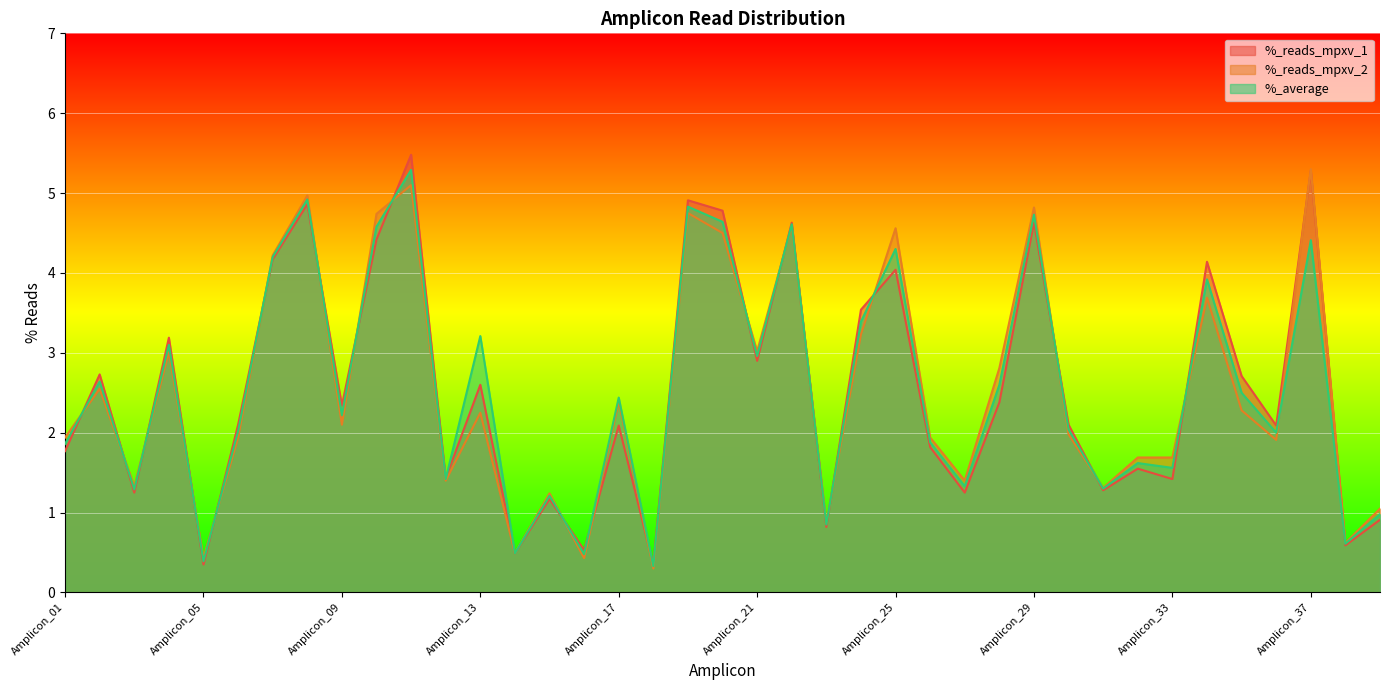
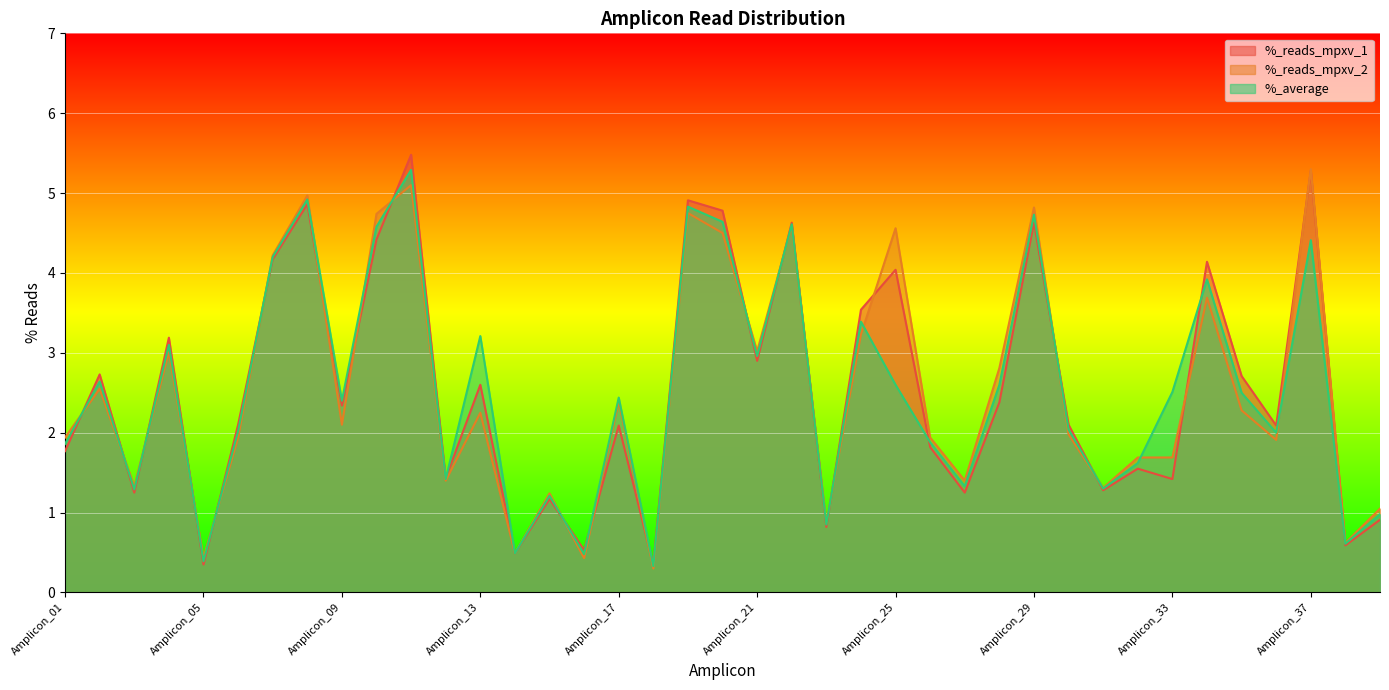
  {
    "%_average": {
      "Amplicon_01": 1.9,
      "Amplicon_05": 0.4,
-     "Amplicon_09": 2.2,
+     "Amplicon_09": 2.4,
      "Amplicon_13": 3.2,
      "Amplicon_17": 2.4,
      "Amplicon_21": 3.0,
-     "Amplicon_25": 4.3,
+     "Amplicon_25": 2.6,
      "Amplicon_29": 4.7,
-     "Amplicon_33": 1.6,
+     "Amplicon_33": 2.5,
      "Amplicon_37": 4.4
    }
  }
